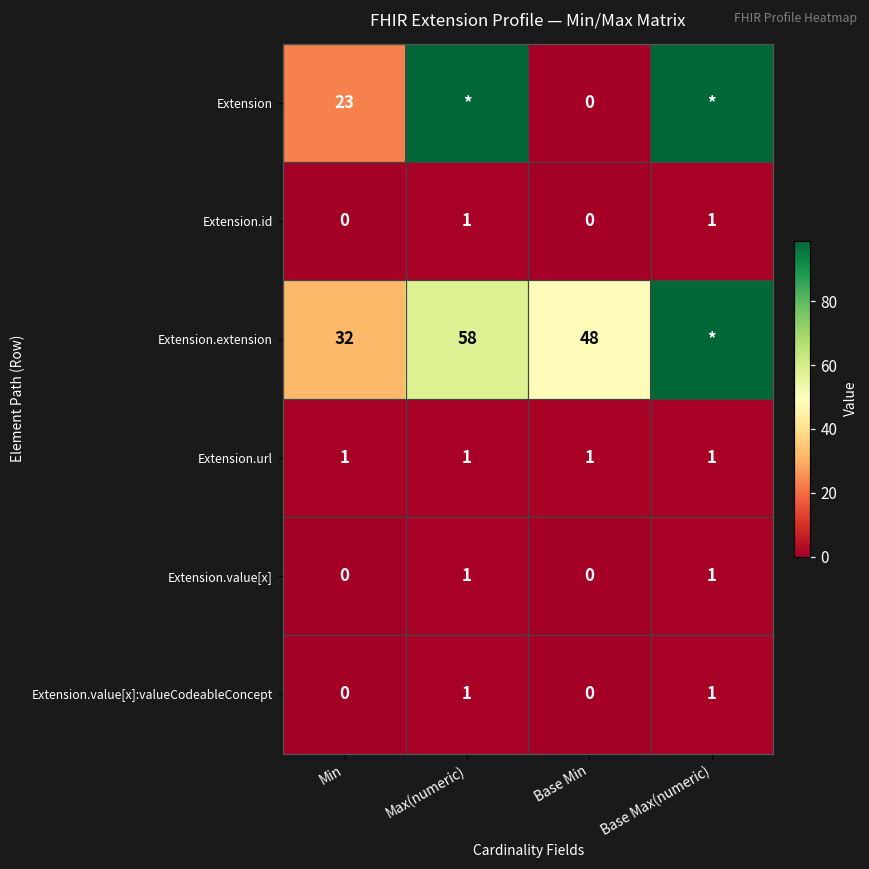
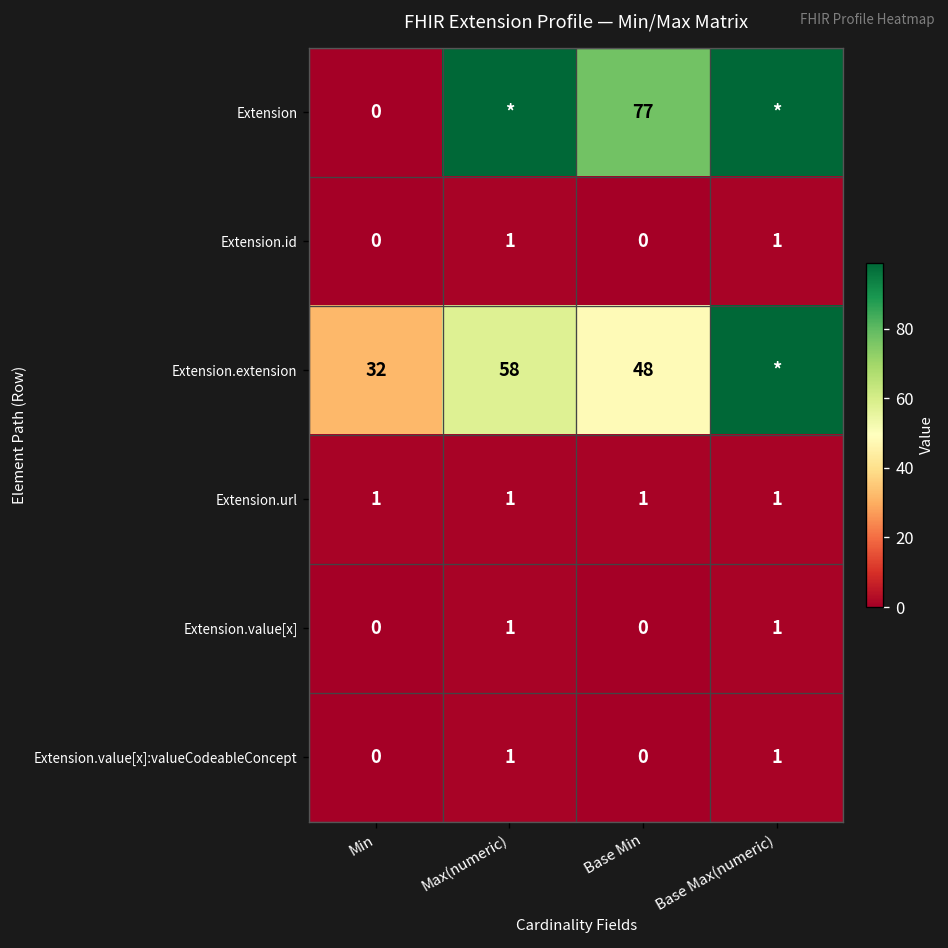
  {
    "Extension": {
-     "Min": 23,
-     "Base Min": 0
+     "Min": 0,
+     "Base Min": 77
    },
    "Extension.id": {
      "Min": 0,
      "Max(numeric)": 1,
      "Base Min": 0,
      "Base Max(numeric)": 1
    },
    "Extension.extension": {
      "Min": 32,
      "Max(numeric)": 58,
      "Base Min": 48
    },
    "Extension.url": {
      "Min": 1,
      "Max(numeric)": 1,
      "Base Min": 1,
      "Base Max(numeric)": 1
    },
    "Extension.value[x]": {
      "Min": 0,
      "Max(numeric)": 1,
      "Base Min": 0,
      "Base Max(numeric)": 1
    },
    "Extension.value[x]:valueCodeableConcept": {
      "Min": 0,
      "Max(numeric)": 1,
      "Base Min": 0,
      "Base Max(numeric)": 1
    }
  }
